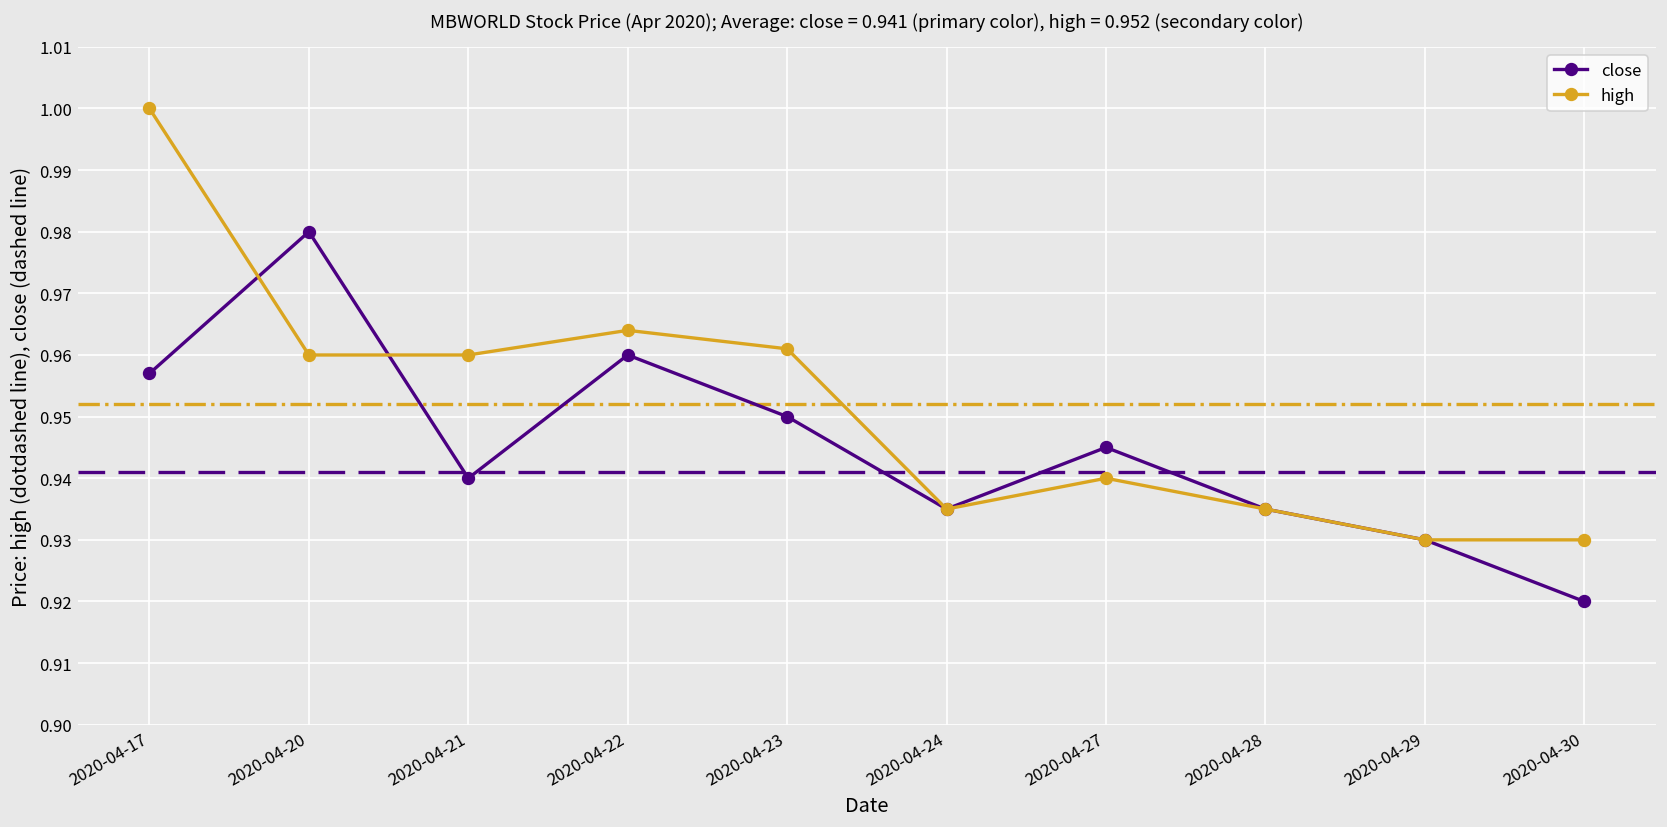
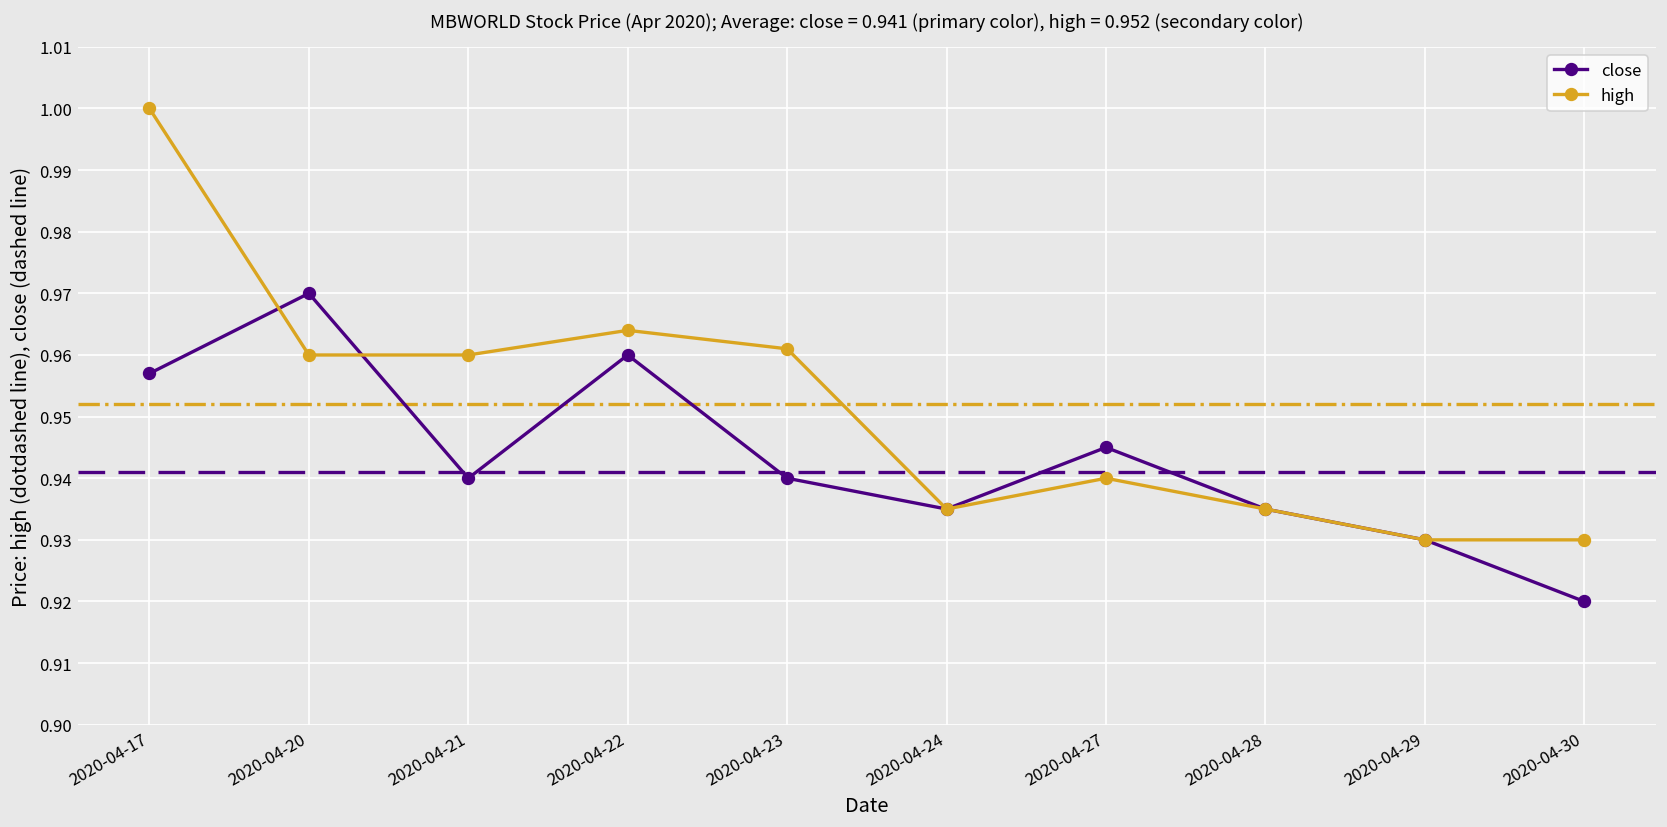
  {
    "close": {
      "2020-04-17": 0.957,
-     "2020-04-20": 0.98,
+     "2020-04-20": 0.97,
      "2020-04-21": 0.94,
      "2020-04-22": 0.96,
-     "2020-04-23": 0.95,
+     "2020-04-23": 0.94,
      "2020-04-27": 0.945,
      "2020-04-30": 0.92
    },
    "high": {
      "2020-04-17": 1.00,
      "2020-04-20": 0.96,
      "2020-04-21": 0.96,
      "2020-04-22": 0.964,
      "2020-04-23": 0.961,
      "2020-04-27": 0.94,
      "2020-04-30": 0.93
    }
  }
